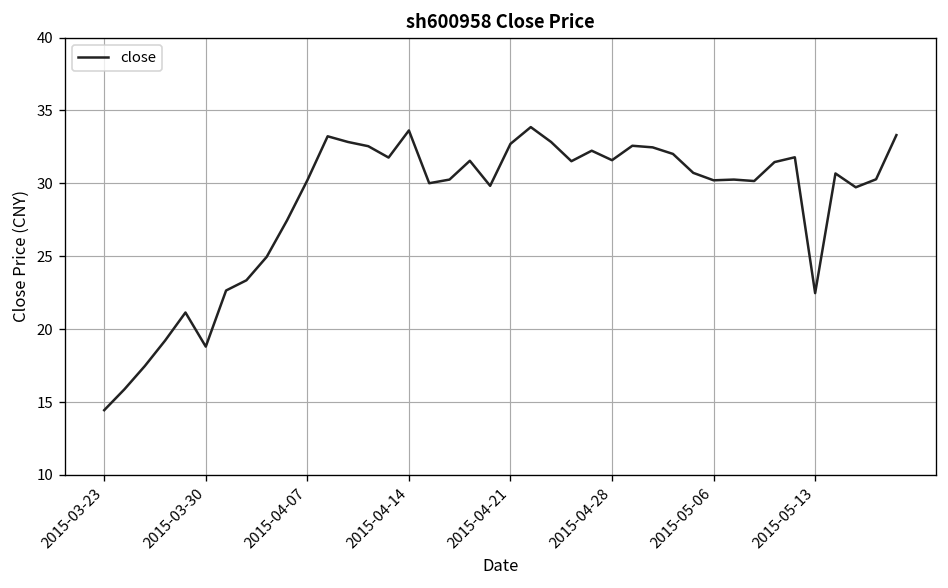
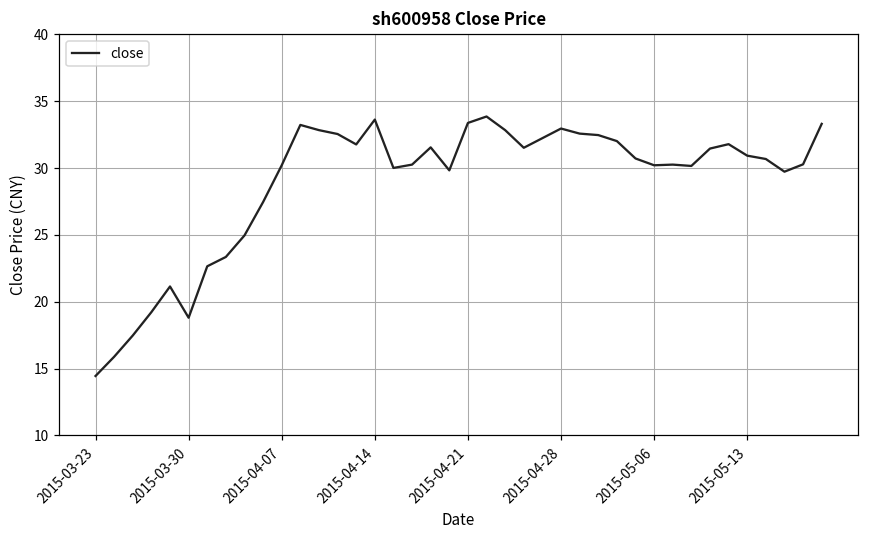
  {
    "2015-03-23": 14.4,
    "2015-03-30": 18.8,
    "2015-04-07": 30.2,
    "2015-04-14": 33.6,
-   "2015-04-21": 32.7,
-   "2015-04-28": 31.6,
+   "2015-04-21": 33.4,
+   "2015-04-28": 33.0,
    "2015-05-06": 30.2,
-   "2015-05-13": 22.5
+   "2015-05-13": 30.9
  }
